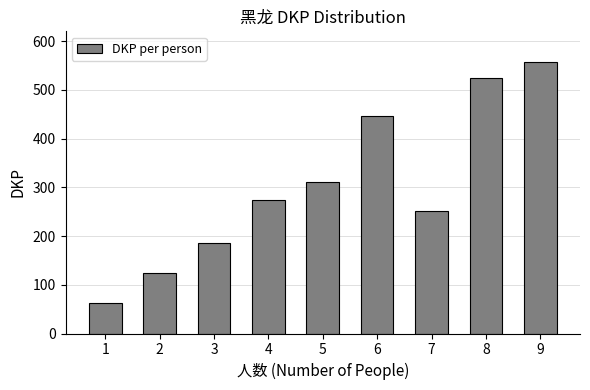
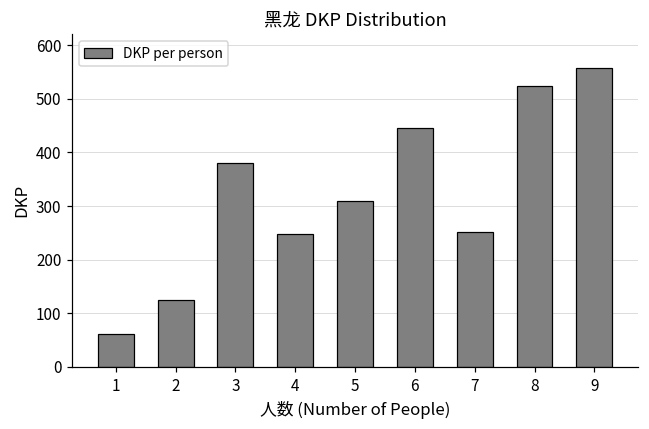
  {
    "1": 60,
    "2": 120,
-   "3": 190,
-   "4": 270,
+   "3": 380,
+   "4": 250,
    "5": 310,
    "6": 450,
    "7": 250,
    "8": 520,
    "9": 560
  }
